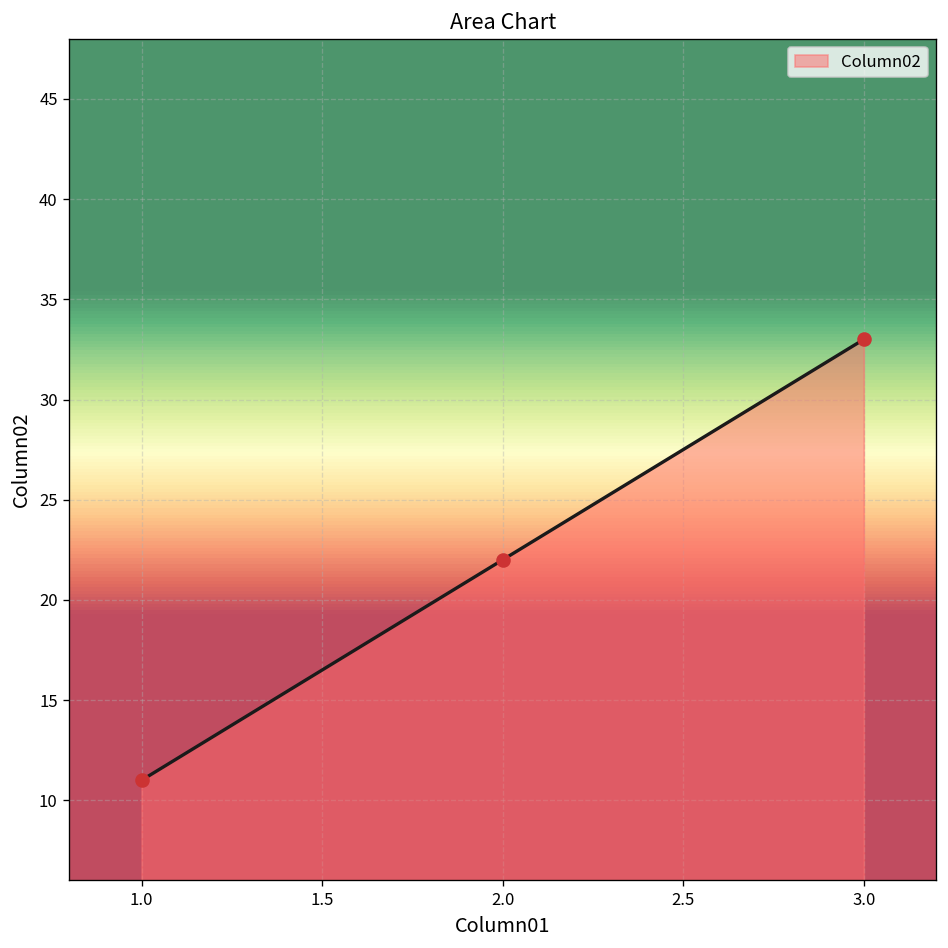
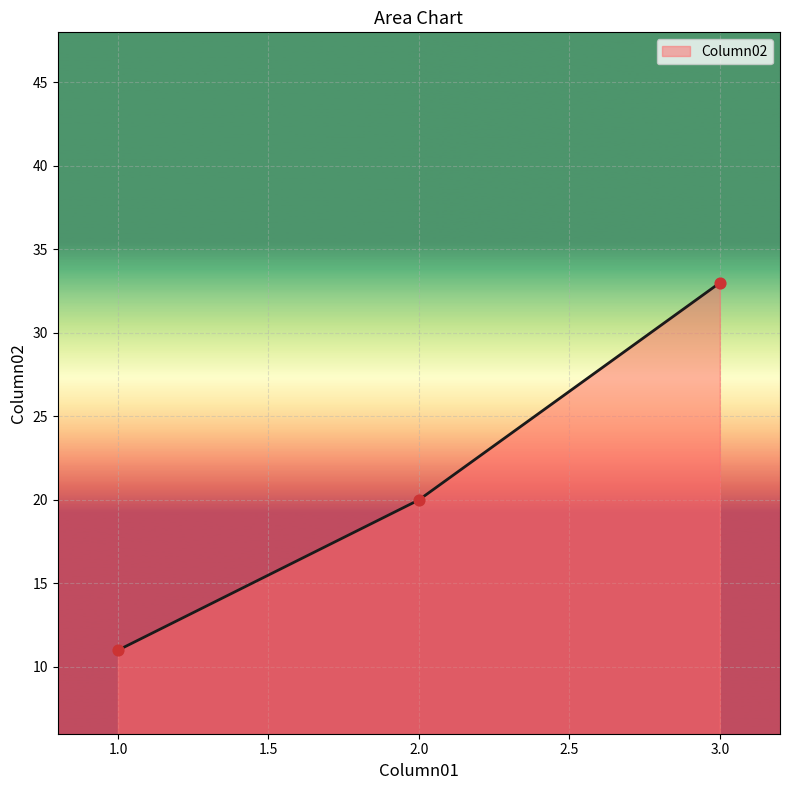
  {
    "1.0": 11,
-   "2.0": 22,
+   "2.0": 20,
    "3.0": 33
  }
